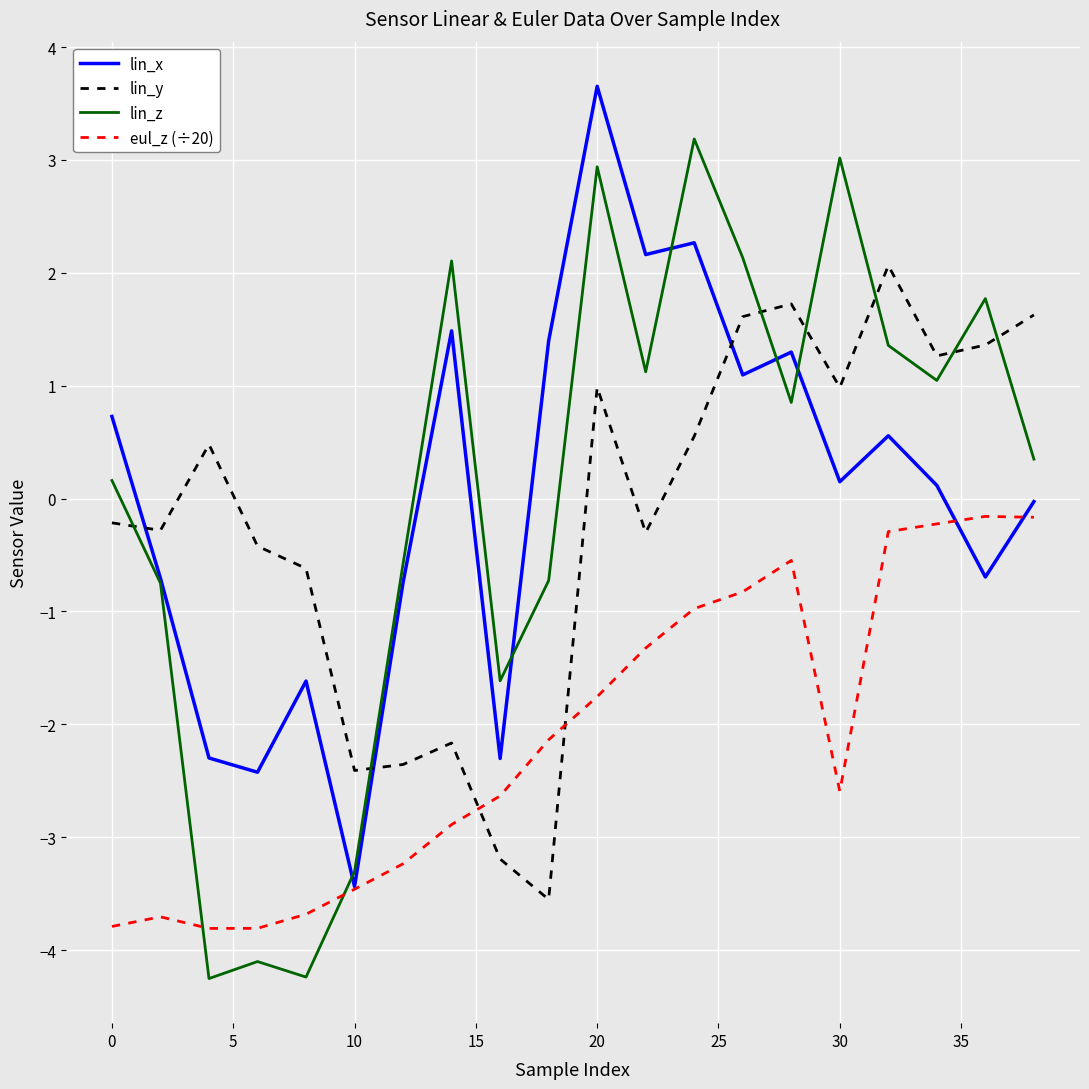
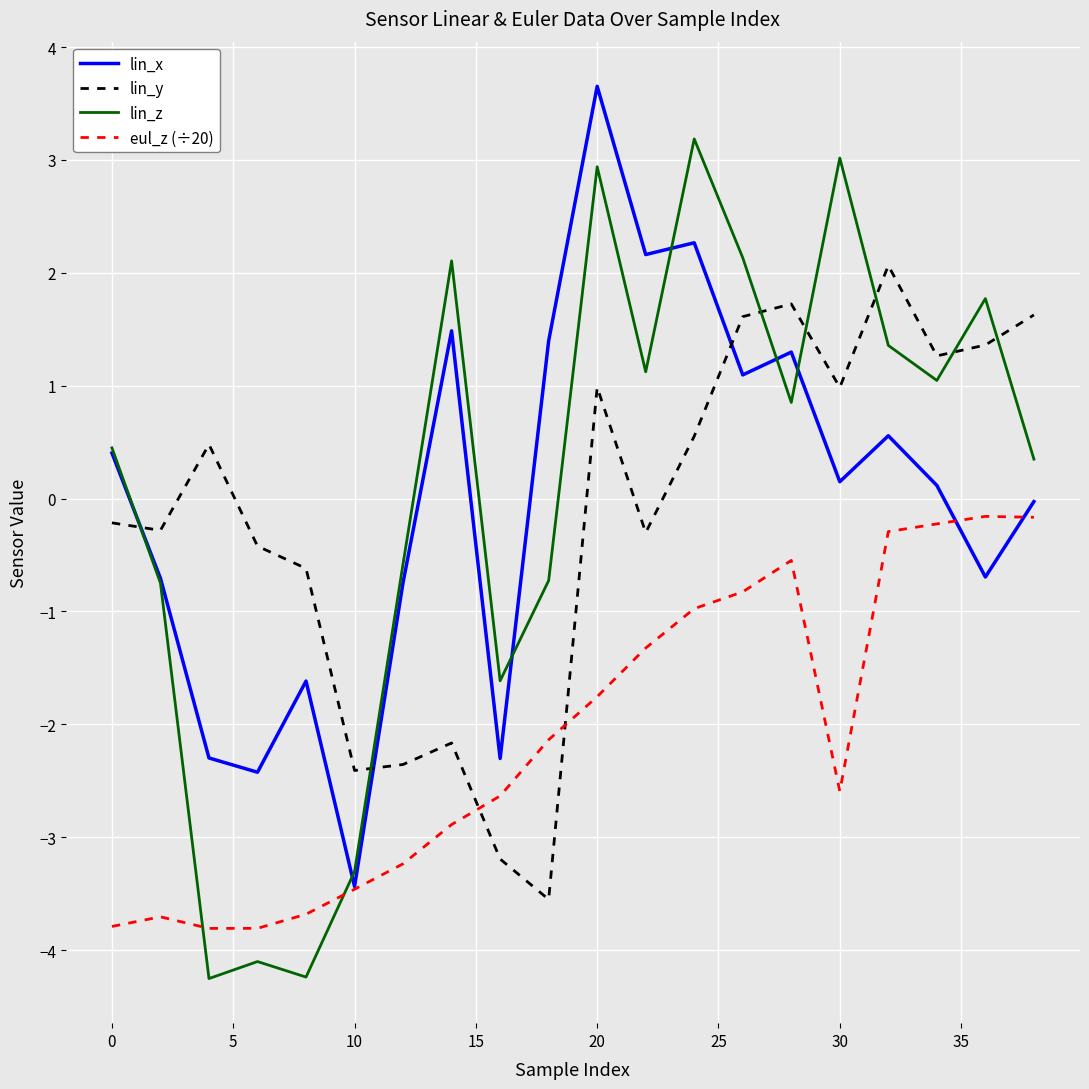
  {
    "lin_x": {
-     "0": 0.73,
+     "0": 0.40,
      "10": -3.44,
      "20": 3.65,
      "30": 0.15
    },
    "lin_y": {
      "0": -0.22,
      "10": -2.41,
      "20": 0.99,
      "30": 0.98
    },
    "lin_z": {
-     "0": 0.16,
+     "0": 0.45,
      "10": -3.30,
      "20": 2.94,
      "30": 3.02
    },
    "eul_z (÷20)": {
      "0": -3.79,
      "10": -3.46,
      "20": -1.76,
      "30": -2.59
    }
  }
